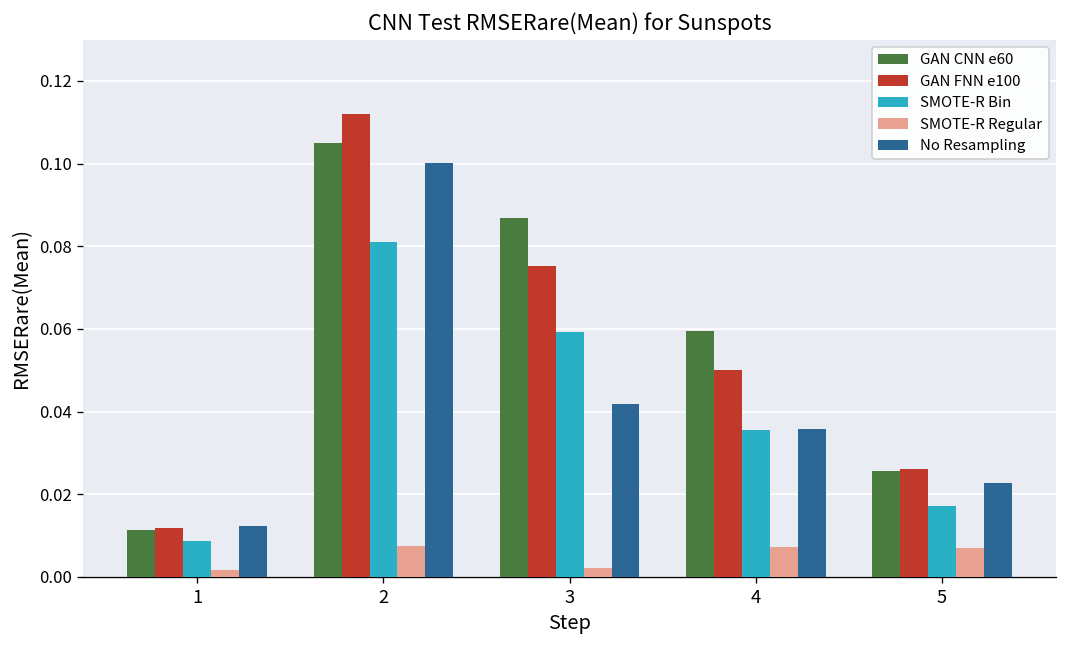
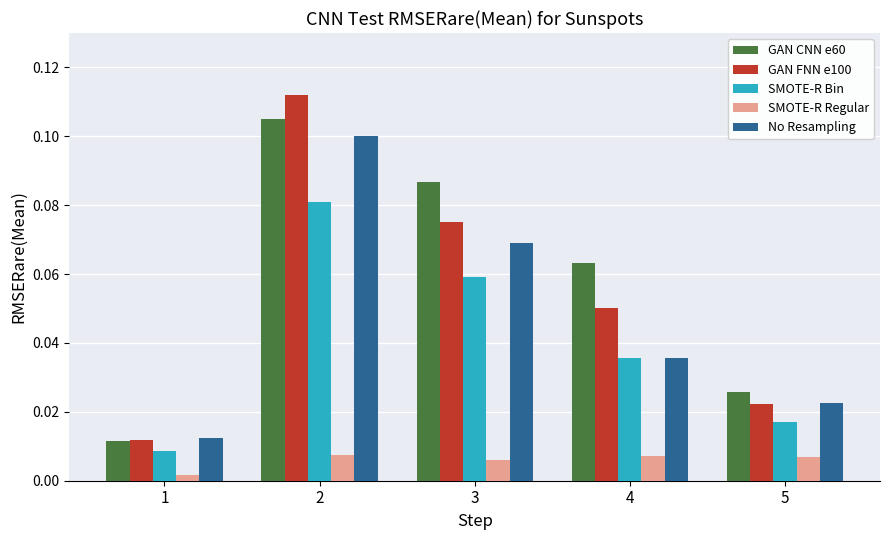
  {
    "GAN CNN e60": {
      "1": 0.011,
      "2": 0.105,
      "3": 0.087,
-     "4": 0.059,
+     "4": 0.063,
      "5": 0.026
    },
    "GAN FNN e100": {
      "1": 0.012,
      "2": 0.112,
      "3": 0.075,
      "4": 0.050,
-     "5": 0.026
+     "5": 0.022
    },
    "SMOTE-R Bin": {
      "1": 0.009,
      "2": 0.081,
      "3": 0.059,
      "4": 0.036,
      "5": 0.017
    },
    "SMOTE-R Regular": {
      "1": 0.002,
      "2": 0.007,
-     "3": 0.002,
+     "3": 0.006,
      "4": 0.007,
      "5": 0.007
    },
    "No Resampling": {
      "1": 0.012,
      "2": 0.100,
-     "3": 0.042,
+     "3": 0.069,
      "4": 0.036,
      "5": 0.023
    }
  }
